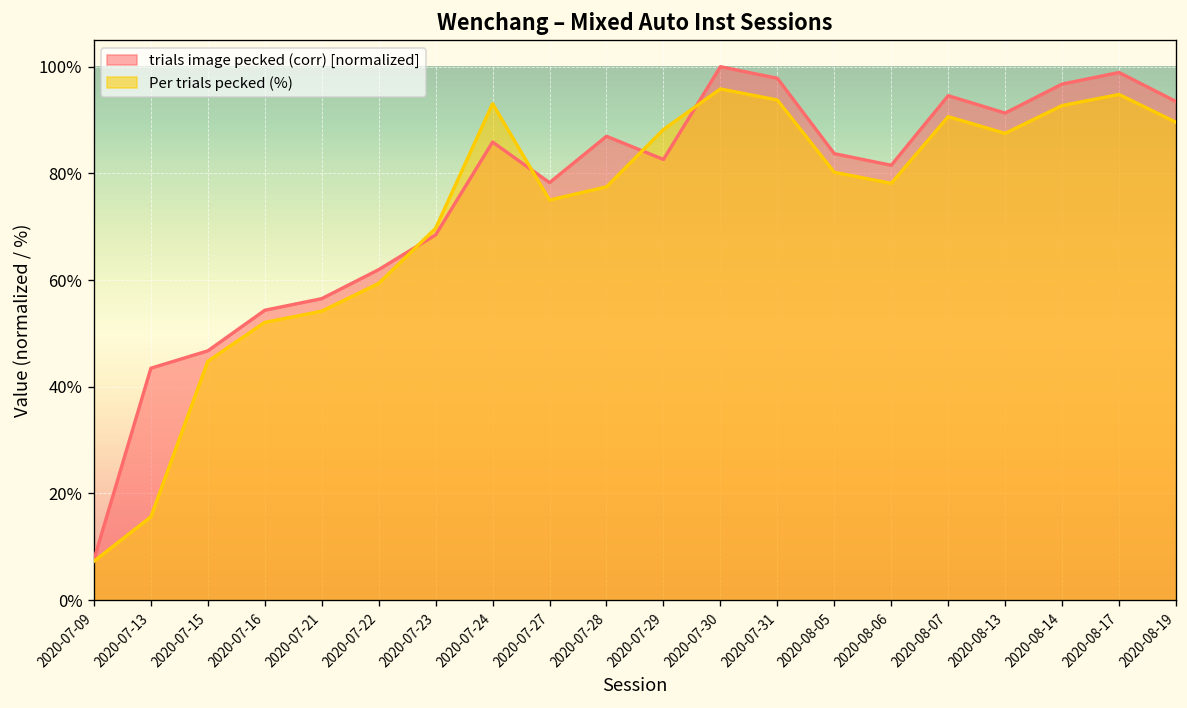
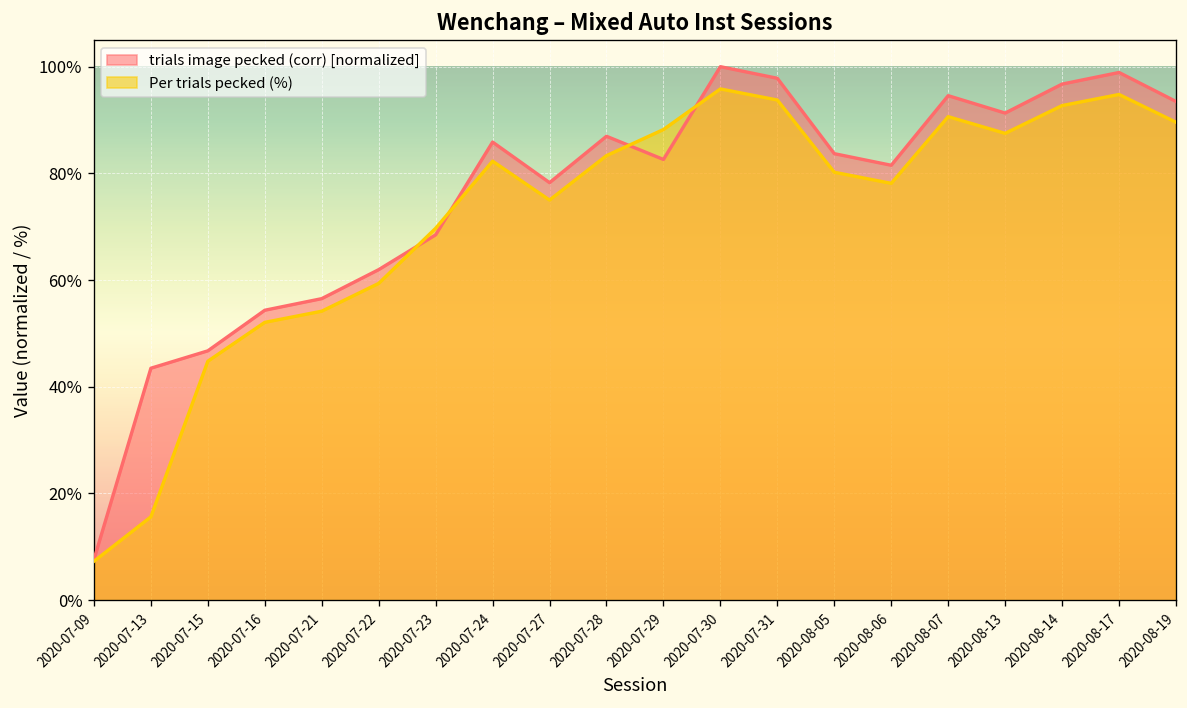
  {
    "Per trials pecked (%)": {
      "2020-07-13": "16%",
      "2020-07-15": "45%",
      "2020-07-16": "52%",
      "2020-07-21": "54%",
      "2020-07-22": "59%",
      "2020-07-23": "70%",
-     "2020-07-24": "93%",
+     "2020-07-24": "82%",
      "2020-07-27": "75%",
-     "2020-07-28": "77%",
+     "2020-07-28": "83%",
      "2020-07-29": "88%",
      "2020-07-30": "96%",
      "2020-07-31": "94%",
      "2020-08-05": "80%",
      "2020-08-06": "78%",
      "2020-08-07": "91%",
      "2020-08-13": "88%",
      "2020-08-14": "93%",
      "2020-08-17": "95%",
      "2020-08-19": "90%"
    }
  }
